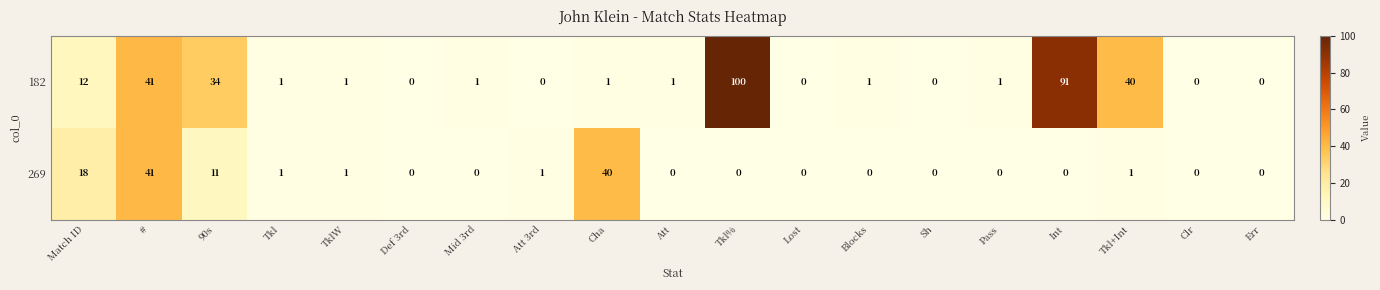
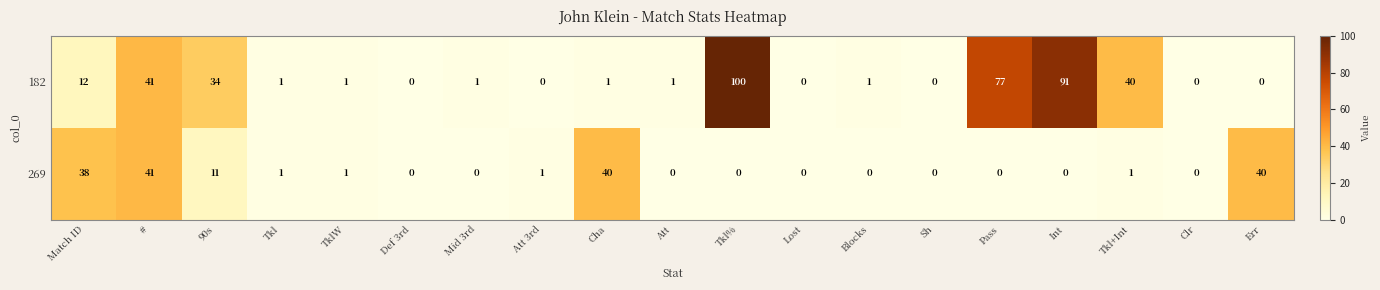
  {
    "182": {
      "Match ID": 12,
      "#": 41,
      "90s": 34,
      "Tkl": 1,
      "TklW": 1,
      "Def 3rd": 0,
      "Mid 3rd": 1,
      "Att 3rd": 0,
      "Cha": 1,
      "Att": 1,
      "Tkl%": 100,
      "Lost": 0,
      "Blocks": 1,
      "Sh": 0,
-     "Pass": 1,
+     "Pass": 77,
      "Int": 91,
      "Tkl+Int": 40,
      "Clr": 0,
      "Err": 0
    },
    "269": {
-     "Match ID": 18,
+     "Match ID": 38,
      "#": 41,
      "90s": 11,
      "Tkl": 1,
      "TklW": 1,
      "Def 3rd": 0,
      "Mid 3rd": 0,
      "Att 3rd": 1,
      "Cha": 40,
      "Att": 0,
      "Tkl%": 0,
      "Lost": 0,
      "Blocks": 0,
      "Sh": 0,
      "Pass": 0,
      "Int": 0,
      "Tkl+Int": 1,
      "Clr": 0,
-     "Err": 0
+     "Err": 40
    }
  }
